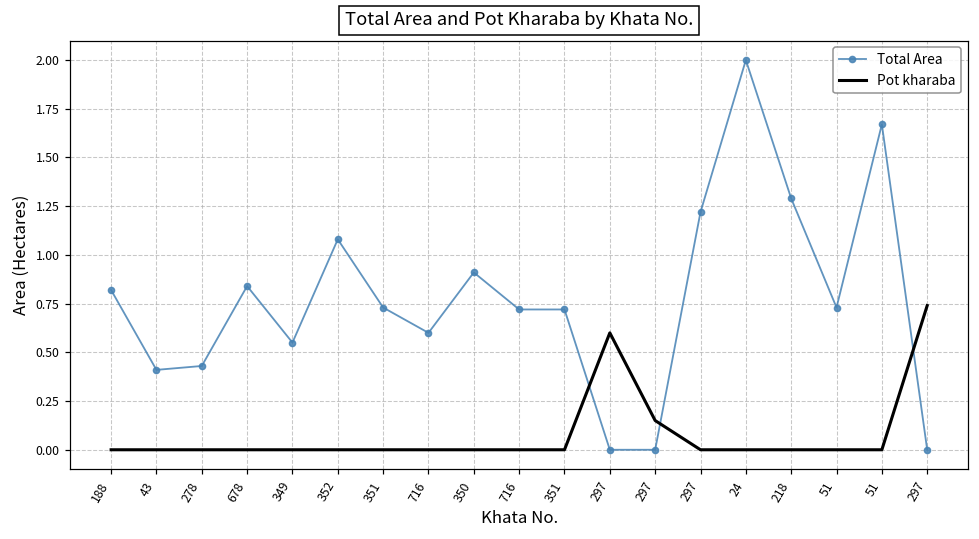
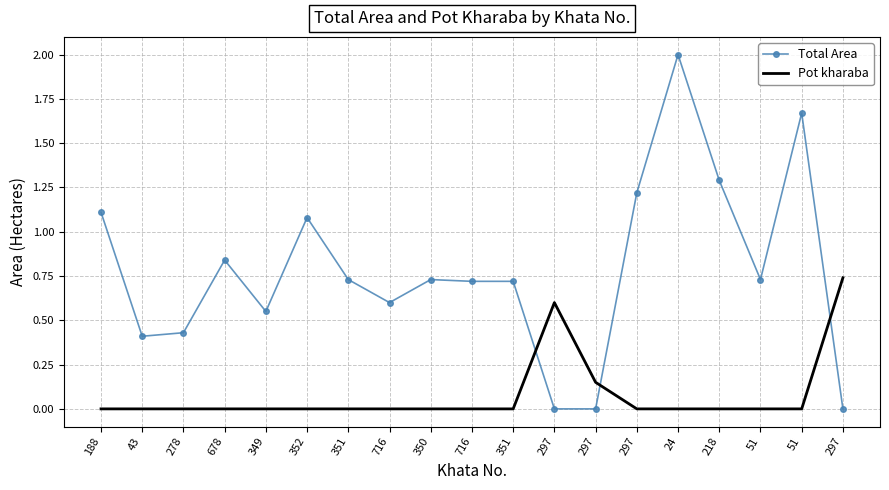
  {
    "Total Area": {
-     "188": 0.82,
+     "188": 1.11,
      "43": 0.41,
      "278": 0.43,
      "678": 0.84,
      "349": 0.55,
      "352": 1.08,
-     "350": 0.91,
+     "350": 0.73,
      "24": 2.00,
      "218": 1.29
    },
    "Pot kharaba": {
      "188": 0.00,
      "43": 0.00,
      "278": 0.00,
      "678": 0.00,
      "349": 0.00,
      "352": 0.00,
      "350": 0.00,
      "24": 0.00,
      "218": 0.00
    }
  }
